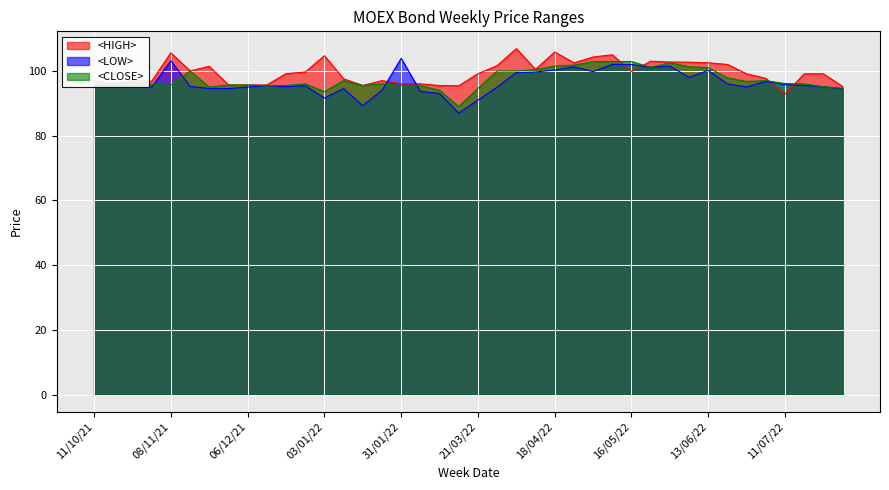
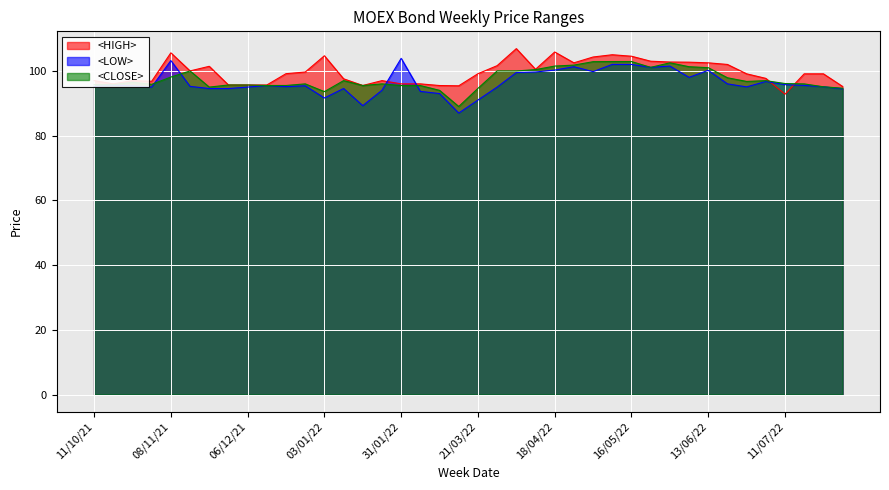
  {
    "<HIGH>": {
      "08/11/21": 106,
      "03/01/22": 105,
      "21/03/22": 99,
      "18/04/22": 106,
-     "16/05/22": 100,
+     "16/05/22": 105,
      "13/06/22": 103,
      "11/07/22": 93
    },
    "<LOW>": {
      "08/11/21": 103,
      "03/01/22": 92,
      "31/01/22": 104,
      "21/03/22": 91,
      "18/04/22": 100,
      "16/05/22": 102,
      "13/06/22": 100
    },
    "<CLOSE>": {
-     "08/11/21": 96,
+     "08/11/21": 98,
      "03/01/22": 94,
      "21/03/22": 95,
      "18/04/22": 101,
      "16/05/22": 103,
      "13/06/22": 101
    }
  }
